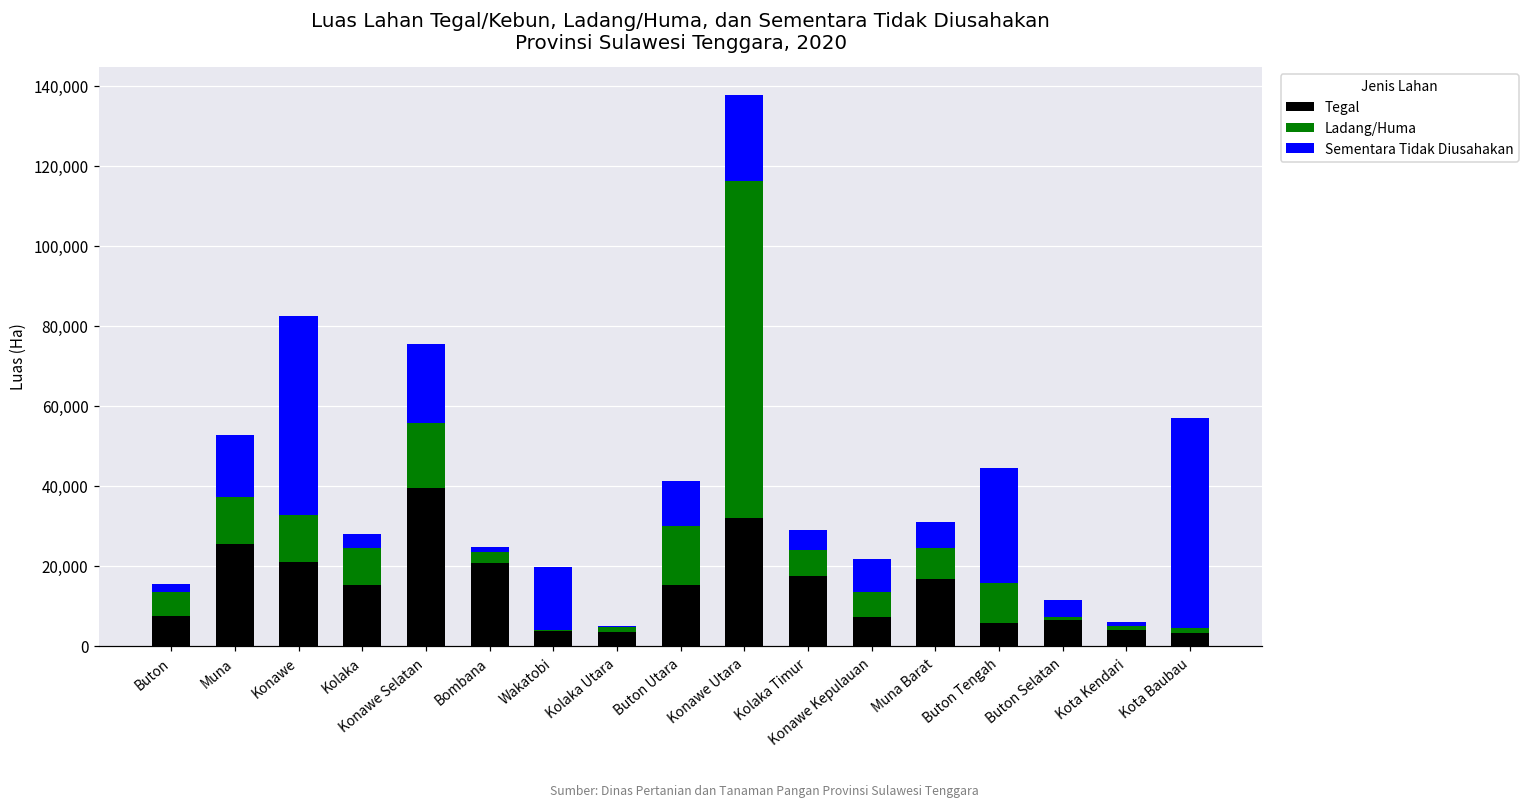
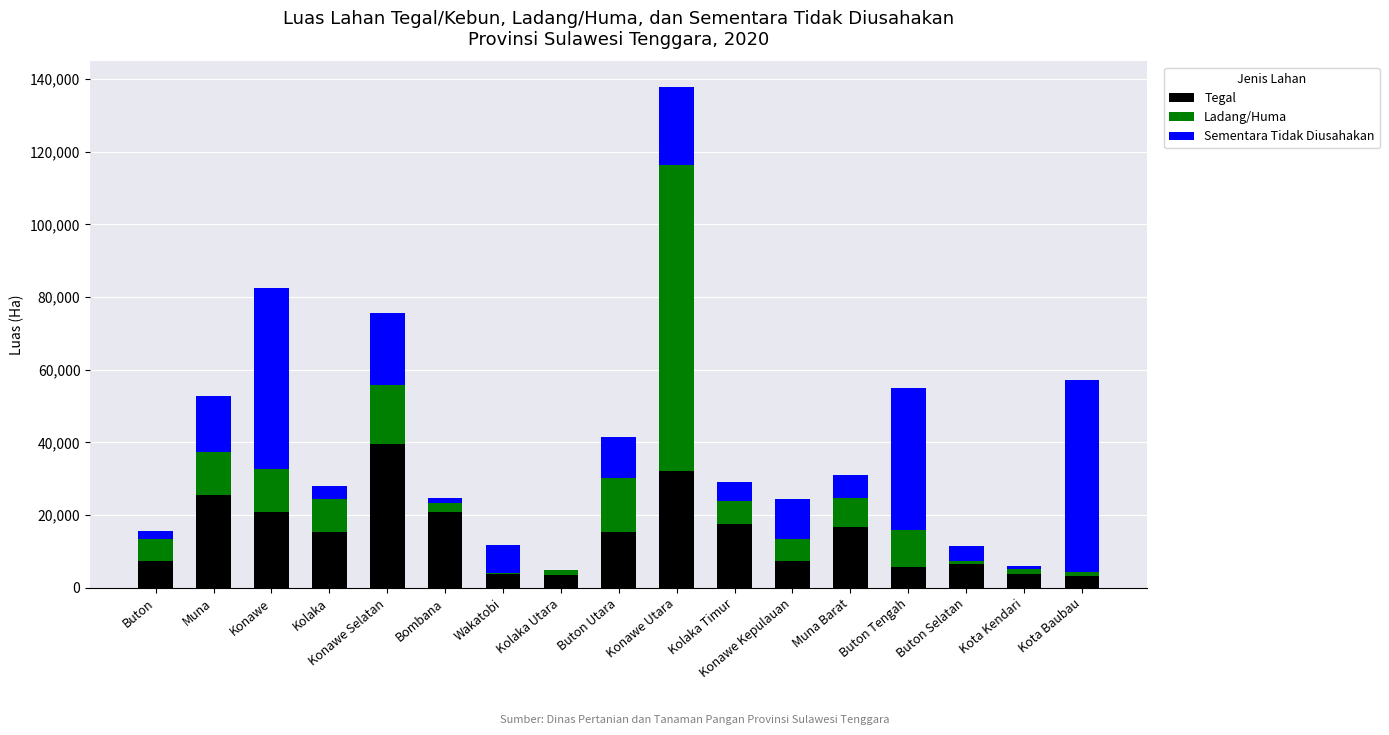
  {
    "Tegal": {
      "Buton": "8,000",
      "Muna": "26,000",
      "Konawe": "21,000",
      "Kolaka": "15,000",
      "Konawe Selatan": "39,000",
      "Bombana": "21,000",
      "Wakatobi": "4,000",
      "Kolaka Utara": "3,000",
      "Buton Utara": "15,000",
      "Konawe Utara": "32,000",
      "Kolaka Timur": "18,000",
      "Konawe Kepulauan": "7,000",
      "Muna Barat": "17,000",
      "Buton Tengah": "6,000",
      "Buton Selatan": "7,000",
      "Kota Kendari": "4,000",
      "Kota Baubau": "3,000"
    },
    "Ladang/Huma": {
      "Buton": "6,000",
      "Muna": "12,000",
      "Konawe": "12,000",
      "Kolaka": "9,000",
      "Konawe Selatan": "16,000",
      "Bombana": "3,000",
      "Kolaka Utara": "1,000",
      "Buton Utara": "15,000",
      "Konawe Utara": "84,000",
      "Kolaka Timur": "6,000",
      "Konawe Kepulauan": "6,000",
      "Muna Barat": "8,000",
      "Buton Tengah": "10,000",
      "Kota Kendari": "1,000",
      "Kota Baubau": "1,000"
    },
    "Sementara Tidak Diusahakan": {
      "Buton": "2,000",
      "Muna": "15,000",
      "Konawe": "50,000",
      "Kolaka": "4,000",
      "Konawe Selatan": "20,000",
      "Bombana": "1,000",
-     "Wakatobi": "16,000",
+     "Wakatobi": "8,000",
      "Buton Utara": "11,000",
      "Konawe Utara": "22,000",
      "Kolaka Timur": "5,000",
-     "Konawe Kepulauan": "8,000",
+     "Konawe Kepulauan": "11,000",
      "Muna Barat": "7,000",
-     "Buton Tengah": "29,000",
+     "Buton Tengah": "39,000",
      "Buton Selatan": "4,000",
      "Kota Kendari": "1,000",
      "Kota Baubau": "53,000"
    }
  }
